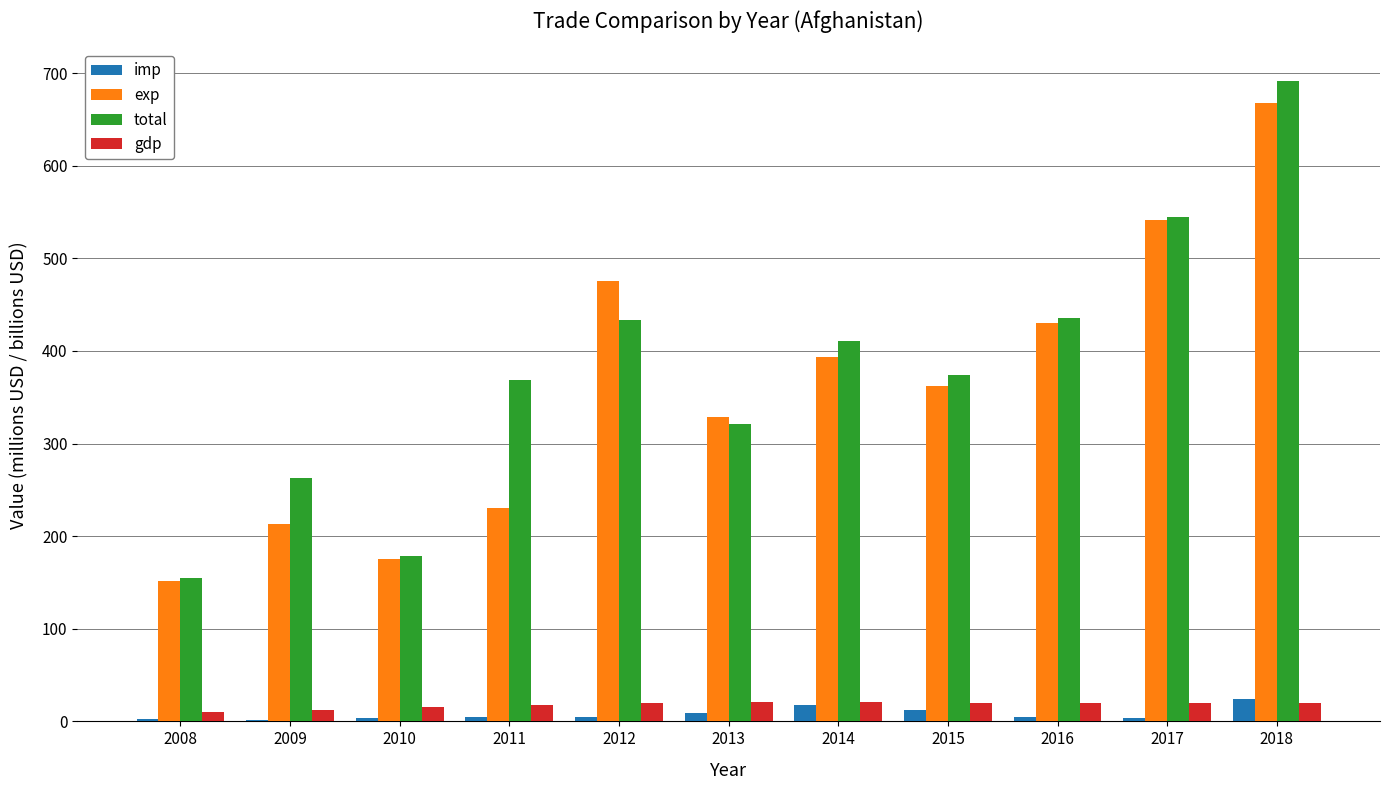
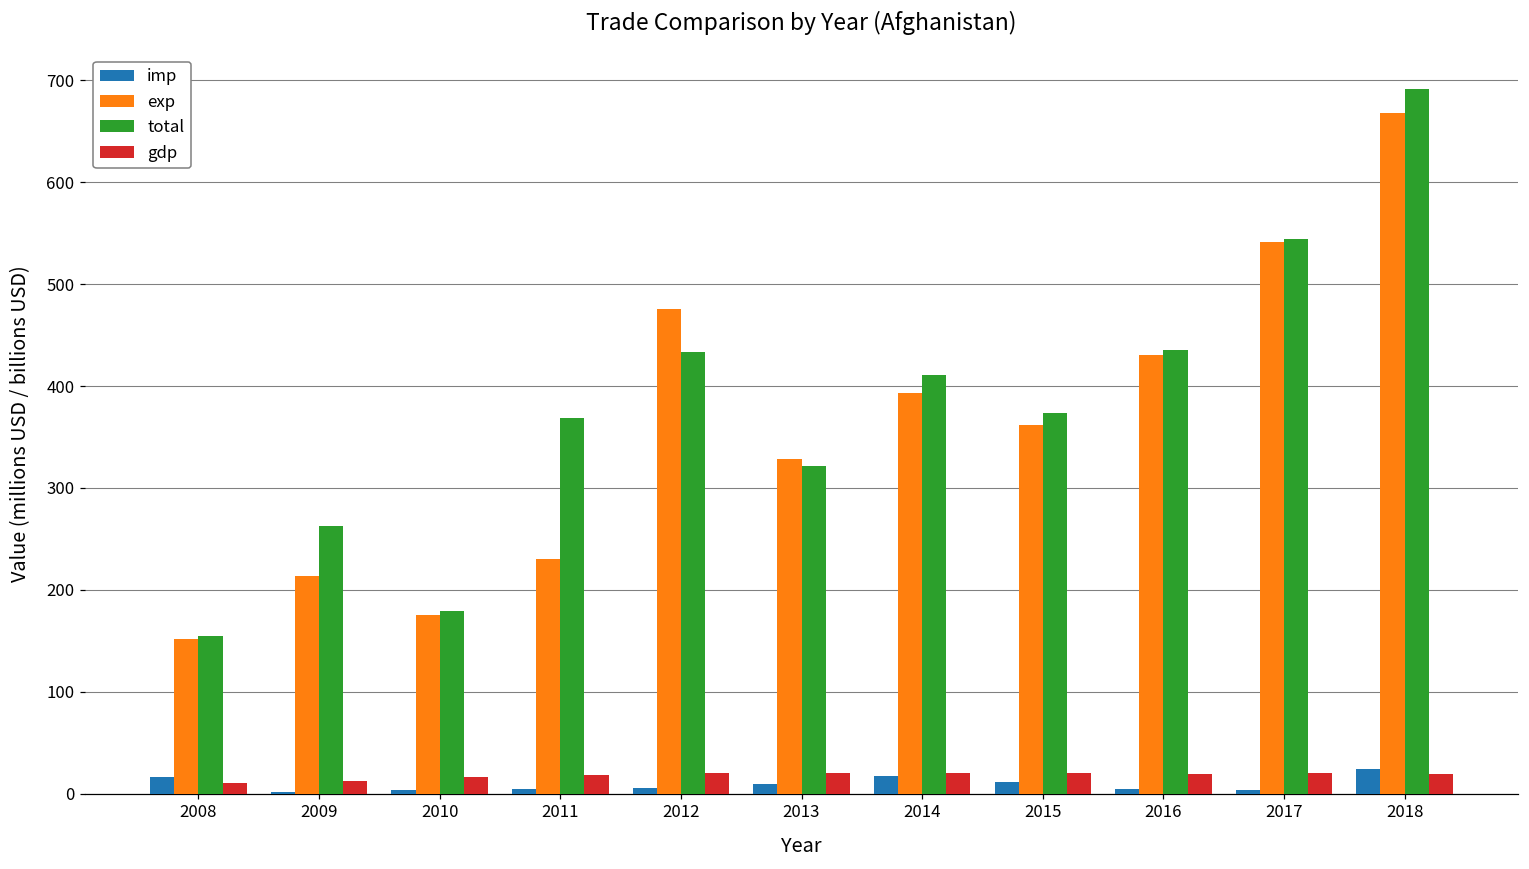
  {
    "imp": {
-     "2008": 0,
+     "2008": 20,
      "2010": 0,
      "2011": 0,
      "2012": 10,
      "2013": 10,
      "2014": 20,
      "2015": 10,
      "2016": 0,
      "2017": 0,
      "2018": 20
    },
    "exp": {
      "2008": 150,
      "2009": 210,
      "2010": 180,
      "2011": 230,
      "2012": 480,
      "2013": 330,
      "2014": 390,
      "2015": 360,
      "2016": 430,
      "2017": 540,
      "2018": 670
    },
    "total": {
      "2008": 150,
      "2009": 260,
      "2010": 180,
      "2011": 370,
      "2012": 430,
      "2013": 320,
      "2014": 410,
      "2015": 370,
      "2016": 440,
      "2017": 540,
      "2018": 690
    },
    "gdp": {
      "2008": 10,
      "2009": 10,
      "2010": 20,
      "2011": 20,
      "2012": 20,
      "2013": 20,
      "2014": 20,
      "2015": 20,
      "2016": 20,
      "2017": 20,
      "2018": 20
    }
  }
